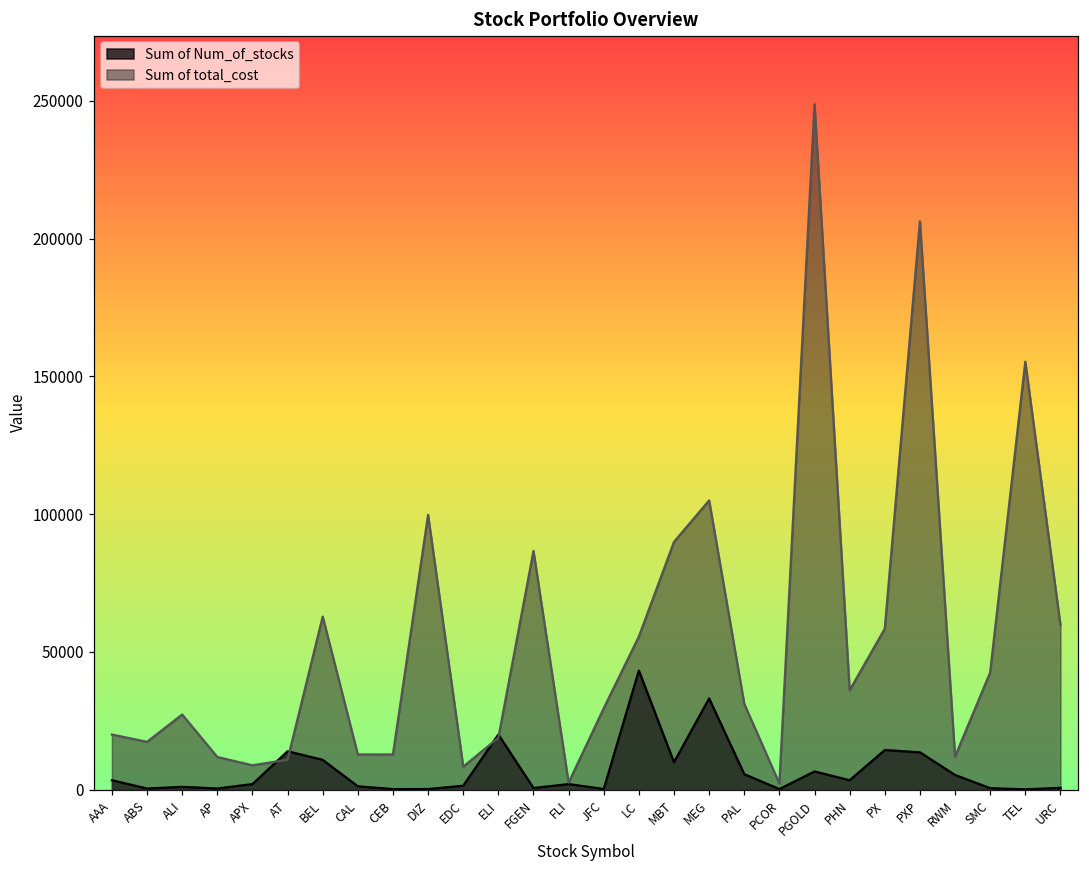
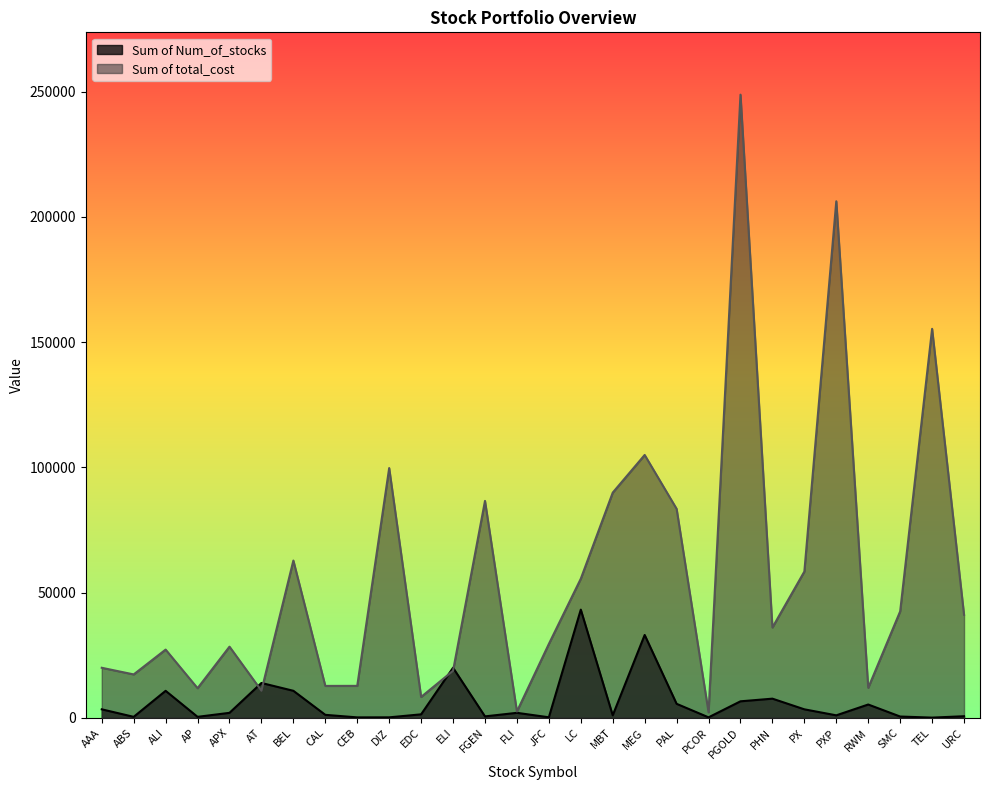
  {
    "Sum of Num_of_stocks": {
      "AAA": 3000,
      "ABS": 0,
-     "ALI": 1000,
+     "ALI": 11000,
      "AP": 0,
      "APX": 2000,
      "AT": 14000,
      "BEL": 11000,
      "CAL": 1000,
      "CEB": 0,
      "DIZ": 0,
      "EDC": 1000,
      "ELI": 20000,
      "FGEN": 1000,
      "JFC": 0,
      "LC": 43000,
-     "MBT": 10000,
+     "MBT": 1000,
      "MEG": 33000,
      "PAL": 6000,
      "PCOR": 0,
      "PGOLD": 7000,
-     "PHN": 3000,
-     "PX": 14000,
-     "PXP": 14000,
+     "PHN": 8000,
+     "PX": 3000,
+     "PXP": 1000,
      "RWM": 5000,
      "SMC": 1000,
      "TEL": 0,
      "URC": 1000
    },
    "Sum of total_cost": {
      "AAA": 20000,
      "ABS": 17000,
      "ALI": 27000,
      "AP": 12000,
-     "APX": 9000,
+     "APX": 28000,
      "AT": 11000,
      "BEL": 63000,
      "CAL": 13000,
      "CEB": 13000,
      "DIZ": 100000,
      "EDC": 8000,
      "ELI": 19000,
      "FGEN": 87000,
      "JFC": 30000,
      "LC": 56000,
      "MBT": 90000,
      "MEG": 105000,
-     "PAL": 31000,
+     "PAL": 83000,
      "PCOR": 2000,
      "PGOLD": 249000,
      "PHN": 36000,
      "PX": 58000,
      "PXP": 206000,
      "RWM": 12000,
      "SMC": 43000,
      "TEL": 155000,
-     "URC": 60000
+     "URC": 41000
    }
  }
